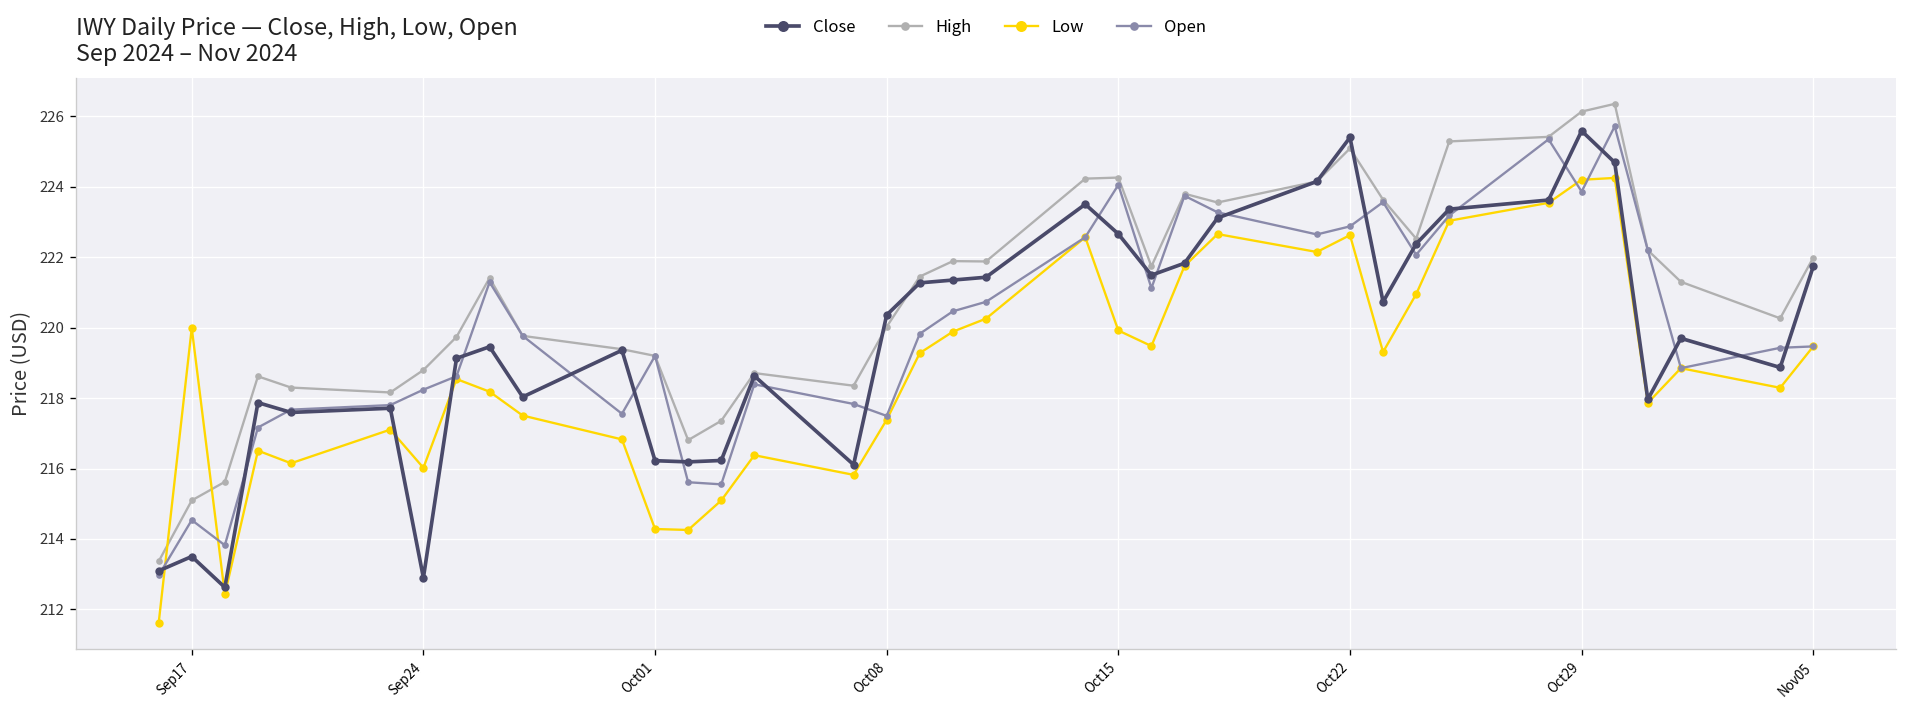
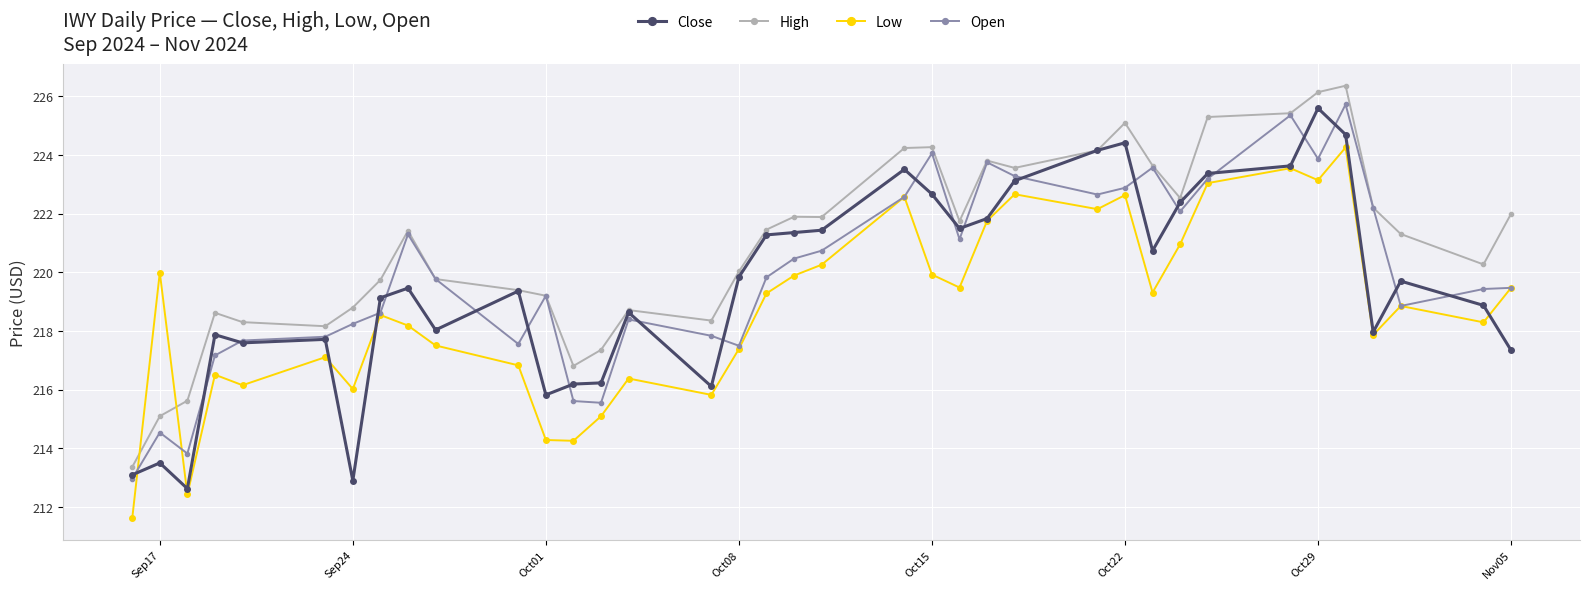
  {
    "Close": {
      "Sep17": 213.5,
      "Sep24": 212.9,
-     "Oct01": 216.2,
-     "Oct08": 220.4,
+     "Oct01": 215.8,
+     "Oct08": 219.8,
      "Oct15": 222.7,
-     "Oct22": 225.4,
+     "Oct22": 224.4,
      "Oct29": 225.6,
-     "Nov05": 221.7
+     "Nov05": 217.3
    },
    "Low": {
      "Sep17": 220.0,
      "Sep24": 216.0,
      "Oct01": 214.3,
      "Oct08": 217.4,
      "Oct15": 219.9,
      "Oct22": 222.6,
-     "Oct29": 224.2
+     "Oct29": 223.1
    }
  }
